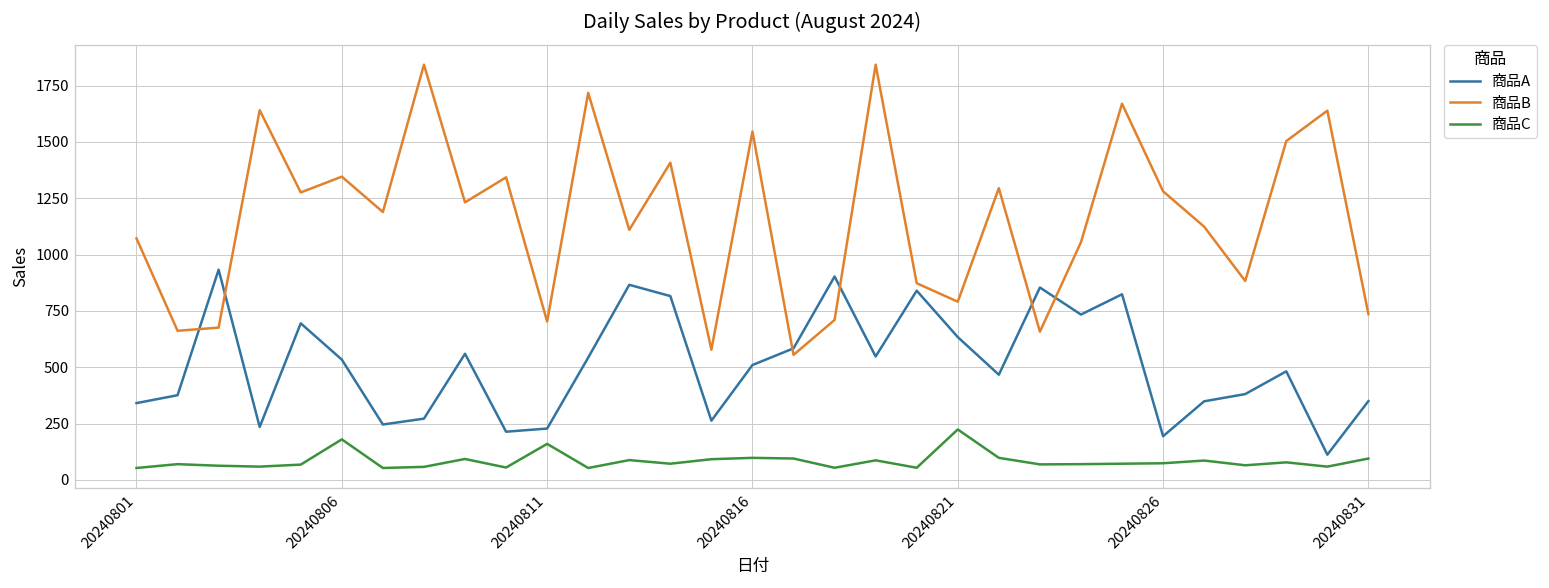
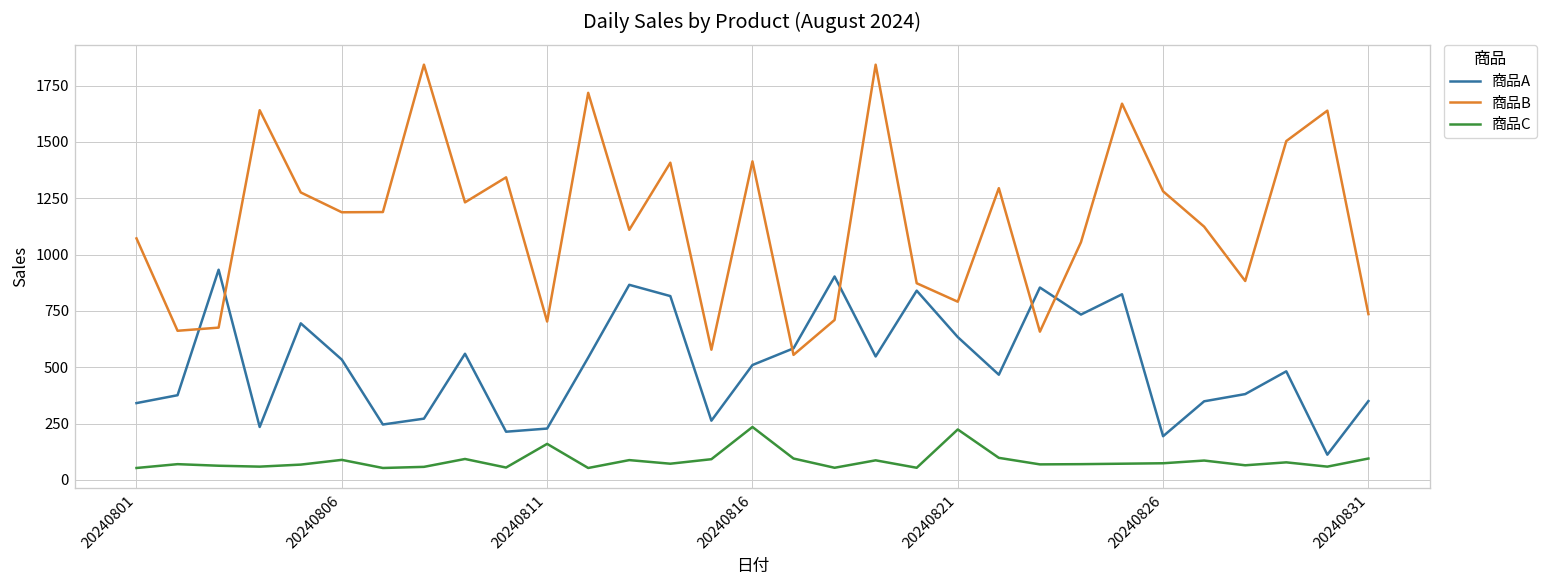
  {
    "商品A": {
      "20240801": 340,
      "20240806": 530,
      "20240811": 230,
      "20240816": 510,
      "20240821": 630,
      "20240826": 190,
      "20240831": 350
    },
    "商品B": {
      "20240801": 1070,
-     "20240806": 1350,
+     "20240806": 1190,
      "20240811": 700,
-     "20240816": 1550,
+     "20240816": 1410,
      "20240821": 790,
      "20240826": 1280,
      "20240831": 740
    },
    "商品C": {
      "20240801": 50,
-     "20240806": 180,
+     "20240806": 90,
      "20240811": 160,
-     "20240816": 100,
+     "20240816": 240,
      "20240821": 220,
      "20240826": 70,
      "20240831": 100
    }
  }
